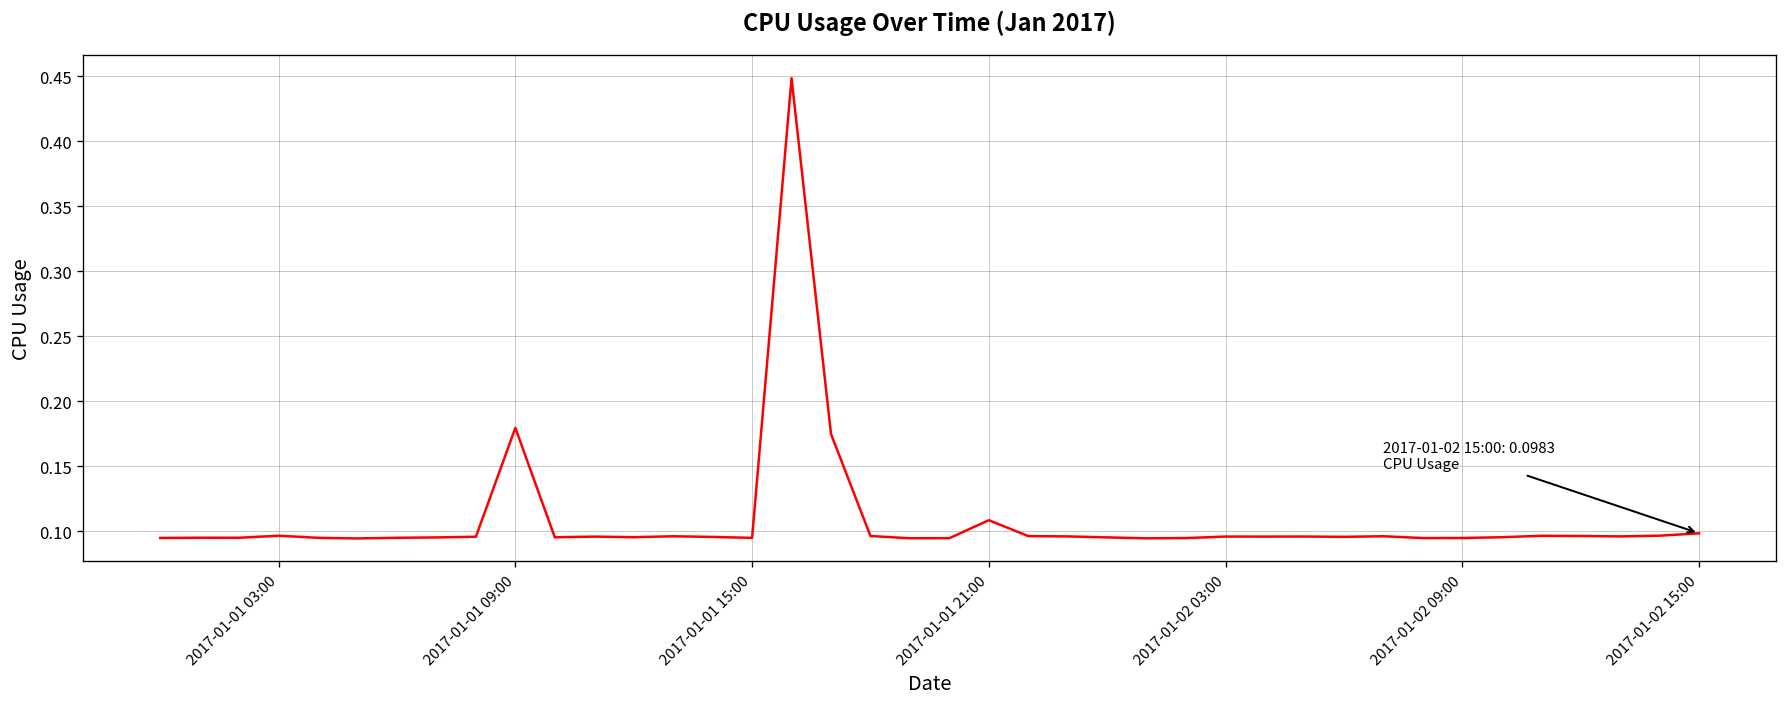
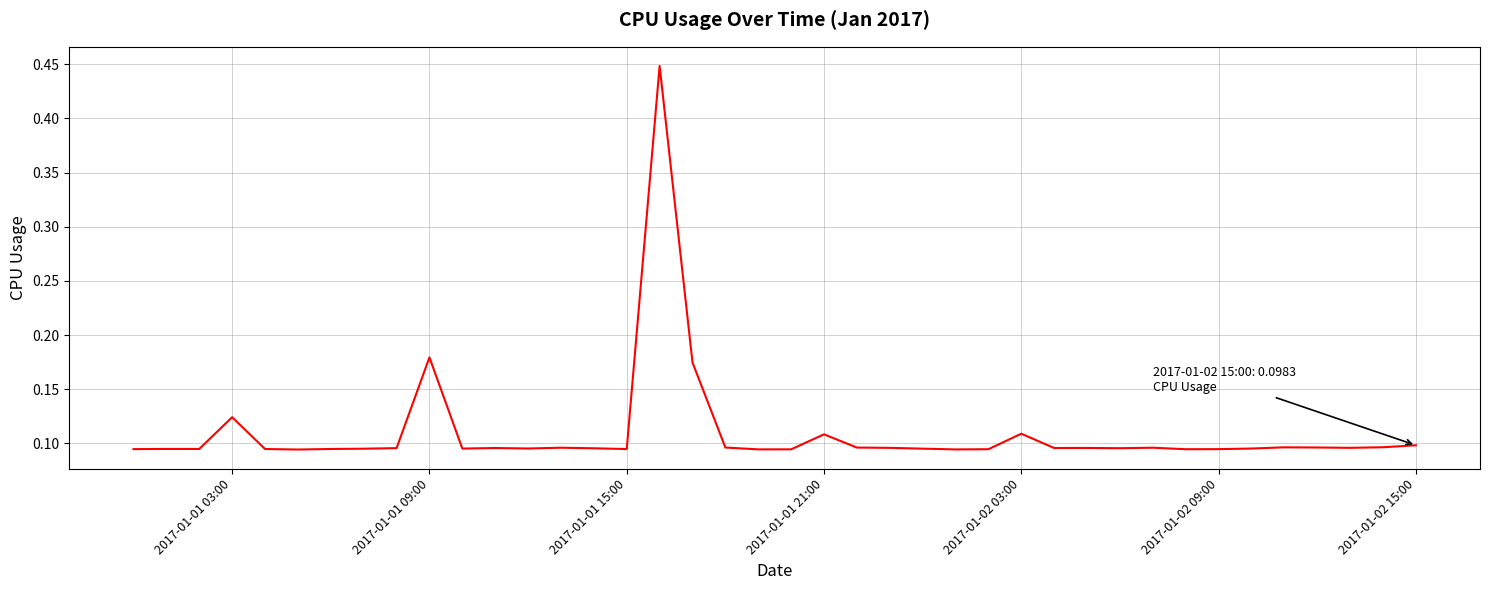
  {
-   "2017-01-01 03:00": 0.096,
+   "2017-01-01 03:00": 0.124,
    "2017-01-01 09:00": 0.179,
    "2017-01-01 15:00": 0.095,
    "2017-01-01 21:00": 0.108,
-   "2017-01-02 03:00": 0.096,
+   "2017-01-02 03:00": 0.109,
    "2017-01-02 09:00": 0.095
  }
